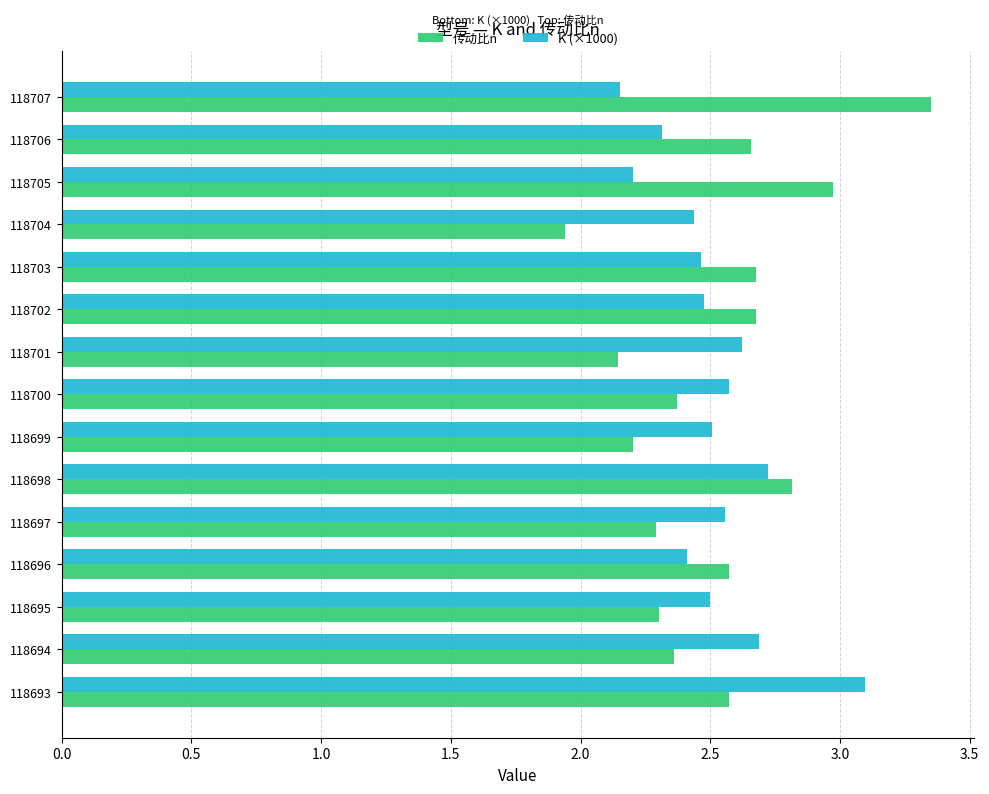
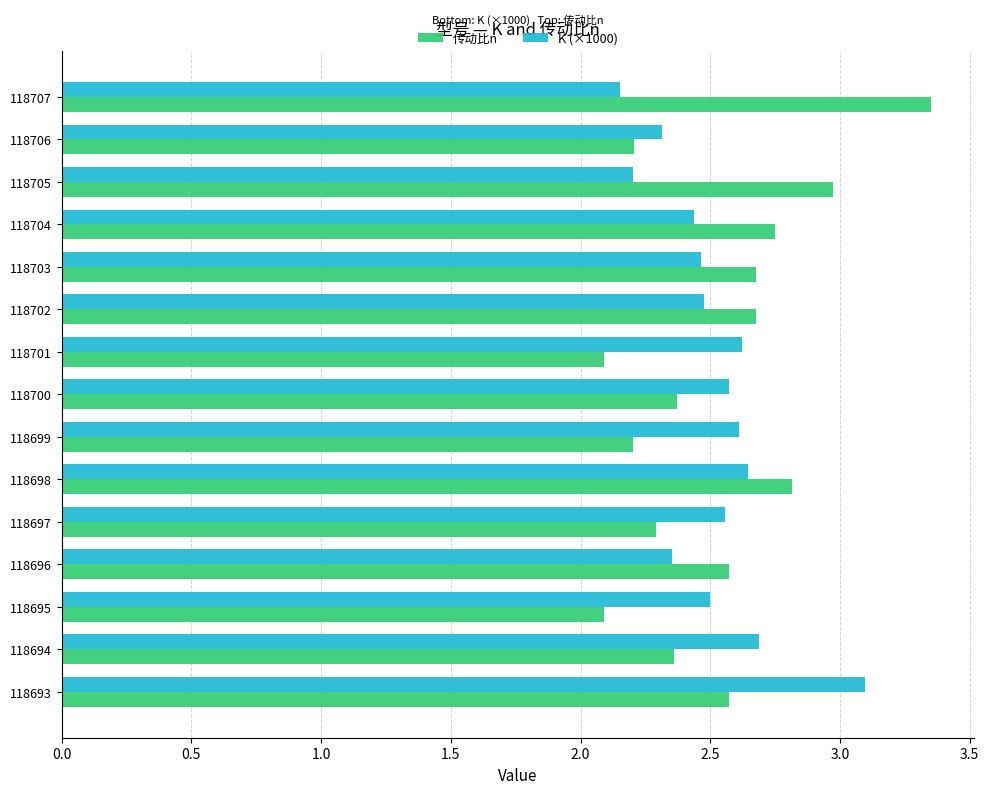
  {
    "传动比n": {
      "118707": 3.35,
-     "118706": 2.66,
+     "118706": 2.21,
      "118705": 2.97,
-     "118704": 1.94,
+     "118704": 2.75,
      "118703": 2.68,
      "118702": 2.68,
-     "118701": 2.14,
+     "118701": 2.09,
      "118700": 2.37,
      "118699": 2.20,
      "118698": 2.81,
      "118697": 2.29,
      "118696": 2.57,
-     "118695": 2.30,
+     "118695": 2.09,
      "118694": 2.36,
      "118693": 2.57
    },
    "K (×1000)": {
      "118707": 2.15,
      "118706": 2.31,
      "118705": 2.20,
      "118704": 2.44,
      "118703": 2.46,
      "118702": 2.48,
      "118701": 2.62,
      "118700": 2.57,
-     "118699": 2.51,
-     "118698": 2.72,
+     "118699": 2.61,
+     "118698": 2.65,
      "118697": 2.56,
-     "118696": 2.41,
+     "118696": 2.35,
      "118695": 2.50,
      "118694": 2.69,
      "118693": 3.10
    }
  }
